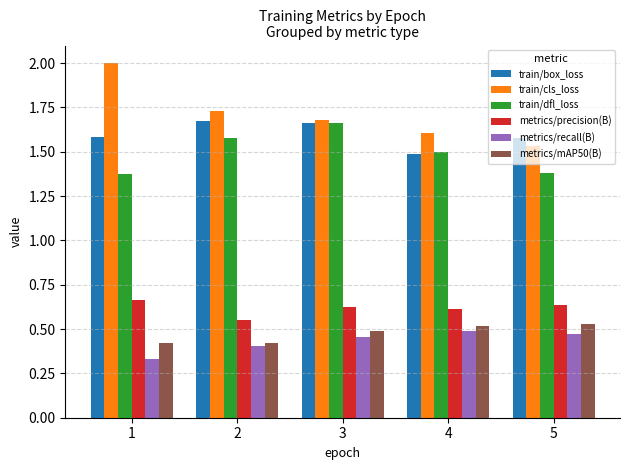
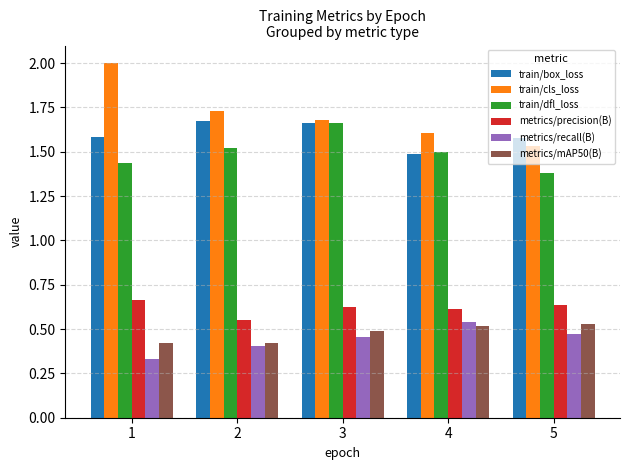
  {
    "train/box_loss": {
      "1": 1.58,
      "2": 1.67,
      "3": 1.66,
      "4": 1.49
    },
    "train/cls_loss": {
      "1": 2.00,
      "2": 1.73,
      "3": 1.68,
      "4": 1.60
    },
    "train/dfl_loss": {
-     "1": 1.38,
-     "2": 1.58,
+     "1": 1.43,
+     "2": 1.52,
      "3": 1.66,
      "4": 1.50,
      "5": 1.38
    },
    "metrics/precision(B)": {
      "1": 0.67,
      "2": 0.55,
      "3": 0.62,
      "4": 0.61,
      "5": 0.64
    },
    "metrics/recall(B)": {
      "1": 0.33,
      "2": 0.40,
      "3": 0.46,
-     "4": 0.49,
+     "4": 0.54,
      "5": 0.47
    },
    "metrics/mAP50(B)": {
      "1": 0.42,
      "2": 0.42,
      "3": 0.49,
      "4": 0.52,
      "5": 0.53
    }
  }
